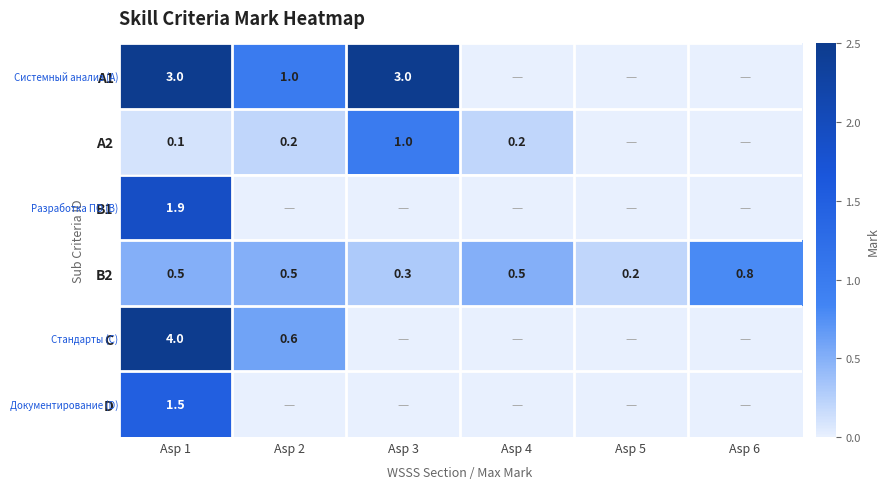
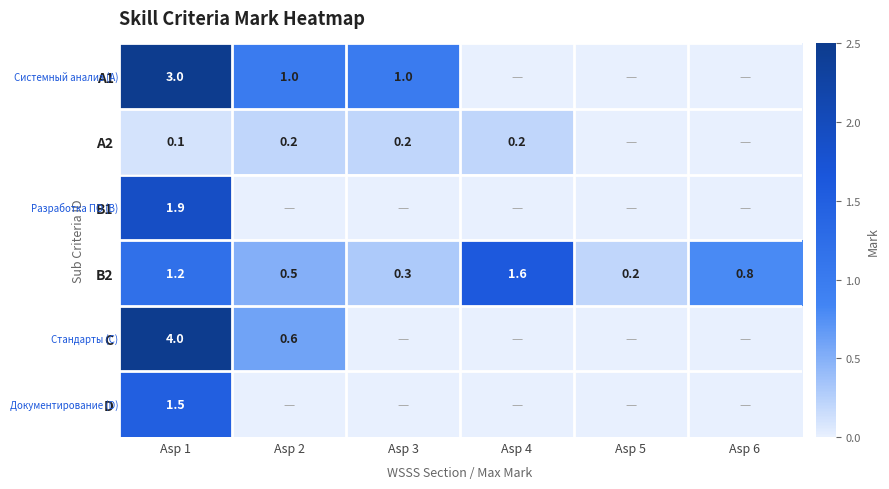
  {
    "A1": {
      "Asp 1": 3.0,
      "Asp 2": 1.0,
-     "Asp 3": 3.0
+     "Asp 3": 1.0
    },
    "A2": {
      "Asp 1": 0.1,
      "Asp 2": 0.2,
-     "Asp 3": 1.0,
+     "Asp 3": 0.2,
      "Asp 4": 0.2
    },
    "B1": {
      "Asp 1": 1.9
    },
    "B2": {
-     "Asp 1": 0.5,
+     "Asp 1": 1.2,
      "Asp 2": 0.5,
      "Asp 3": 0.3,
-     "Asp 4": 0.5,
+     "Asp 4": 1.6,
      "Asp 5": 0.2,
      "Asp 6": 0.8
    },
    "C": {
      "Asp 1": 4.0,
      "Asp 2": 0.6
    },
    "D": {
      "Asp 1": 1.5
    }
  }
